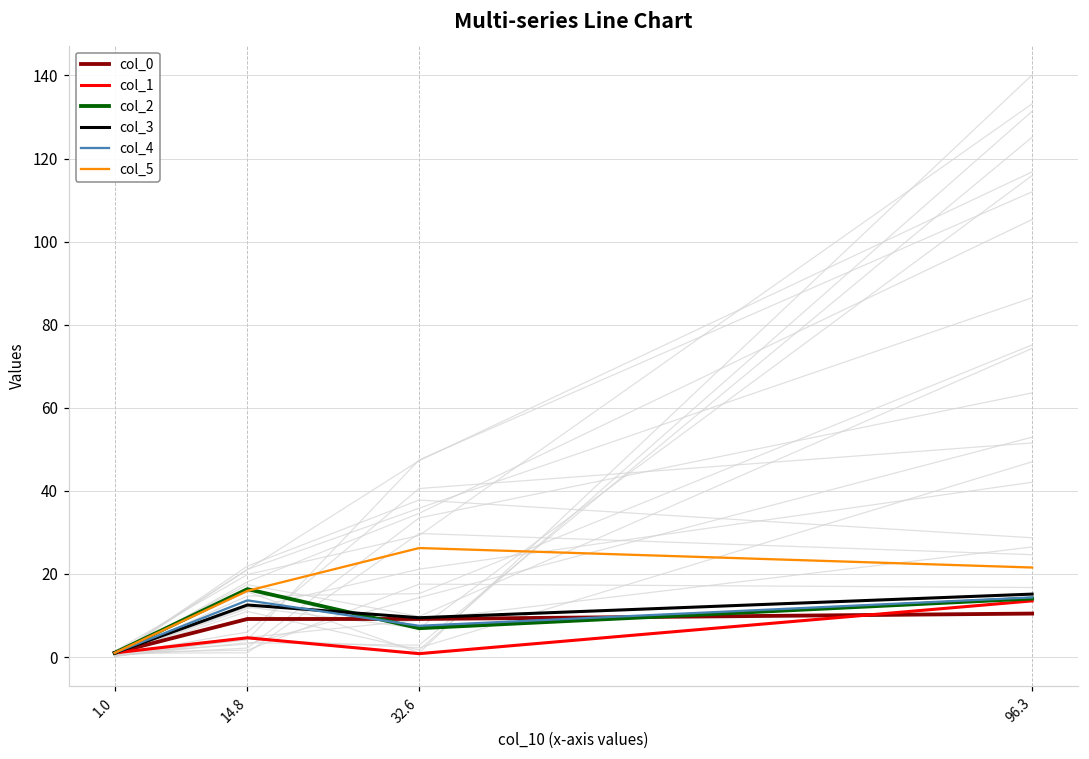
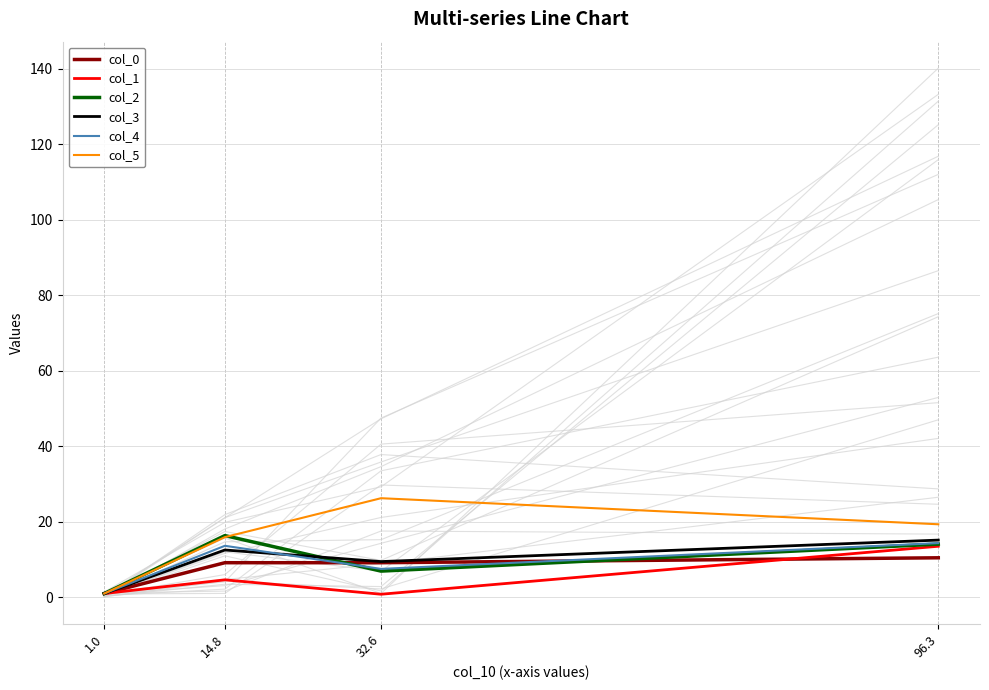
  {
    "col_0": {
      "14.8": 9,
      "96.3": 10
    },
    "col_3": {
      "96.3": 15
    },
    "col_4": {
      "14.8": 14
    },
    "col_5": {
      "32.6": 26,
-     "96.3": 22
+     "96.3": 19
    }
  }
